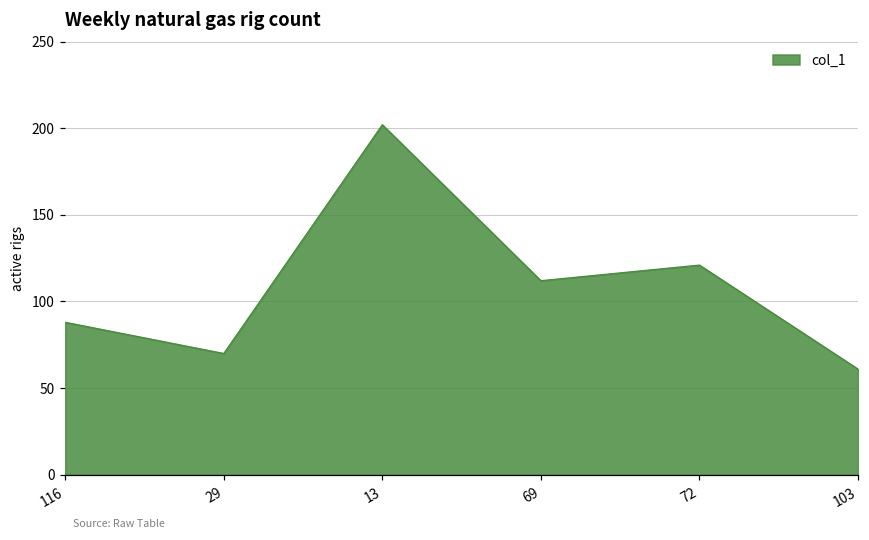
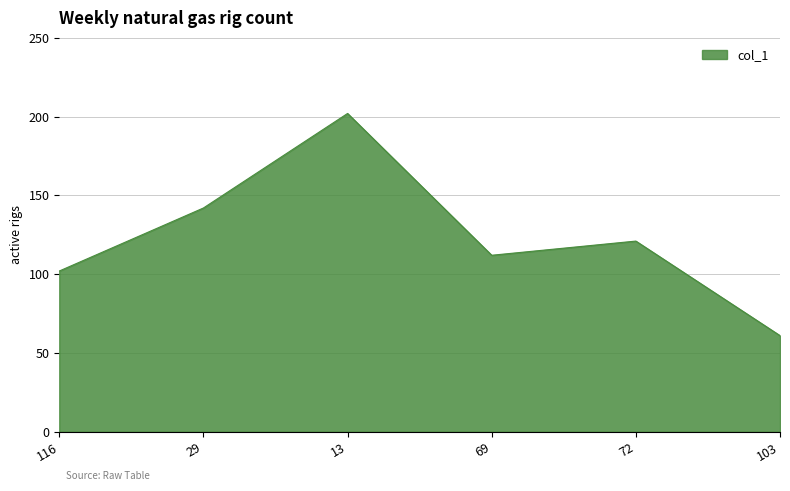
  {
-   "116": 88,
-   "29": 70,
+   "116": 102,
+   "29": 142,
    "13": 202,
    "69": 112,
    "72": 121,
    "103": 61
  }
